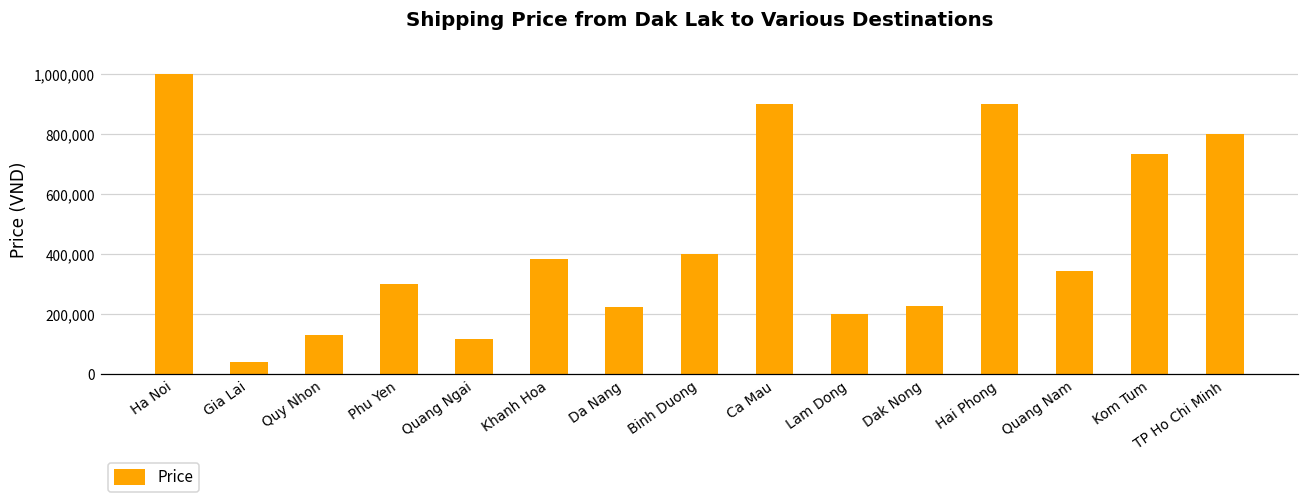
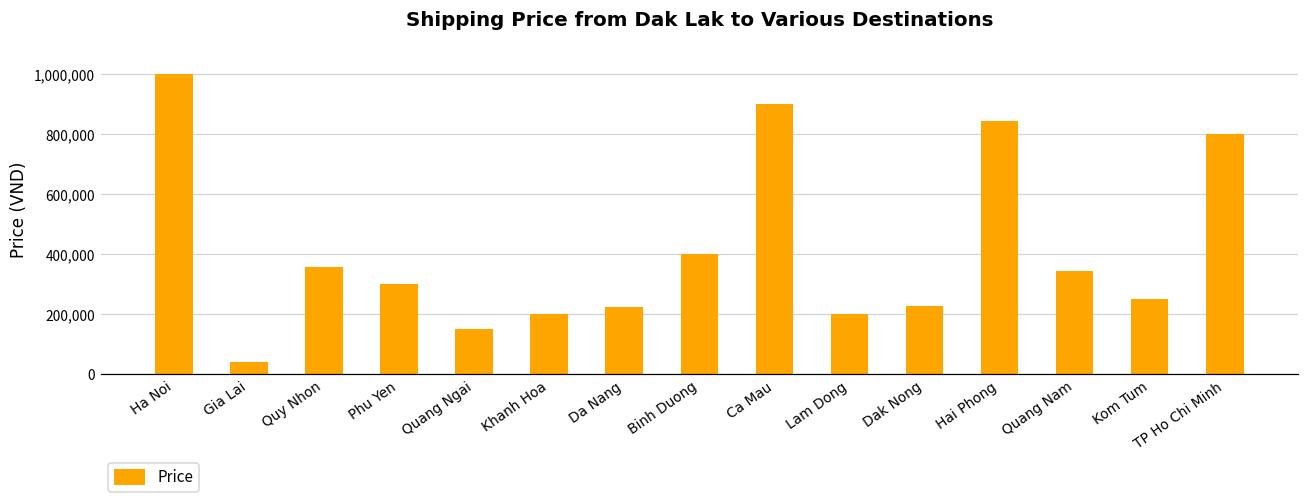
  {
    "Ha Noi": "1,000,000",
    "Gia Lai": "40,000",
-   "Quy Nhon": "130,000",
+   "Quy Nhon": "360,000",
    "Phu Yen": "300,000",
-   "Quang Ngai": "120,000",
-   "Khanh Hoa": "380,000",
+   "Quang Ngai": "150,000",
+   "Khanh Hoa": "200,000",
    "Da Nang": "220,000",
    "Binh Duong": "400,000",
    "Ca Mau": "900,000",
    "Lam Dong": "200,000",
    "Dak Nong": "230,000",
-   "Hai Phong": "900,000",
+   "Hai Phong": "850,000",
    "Quang Nam": "340,000",
-   "Kom Tum": "730,000",
+   "Kom Tum": "250,000",
    "TP Ho Chi Minh": "800,000"
  }
